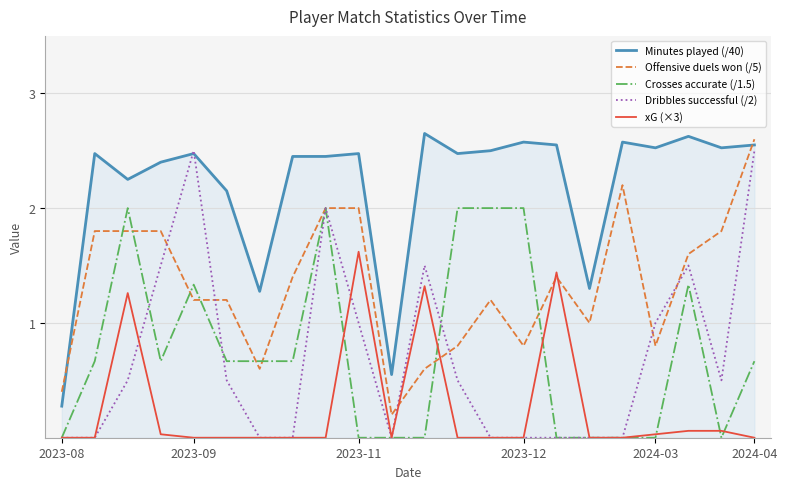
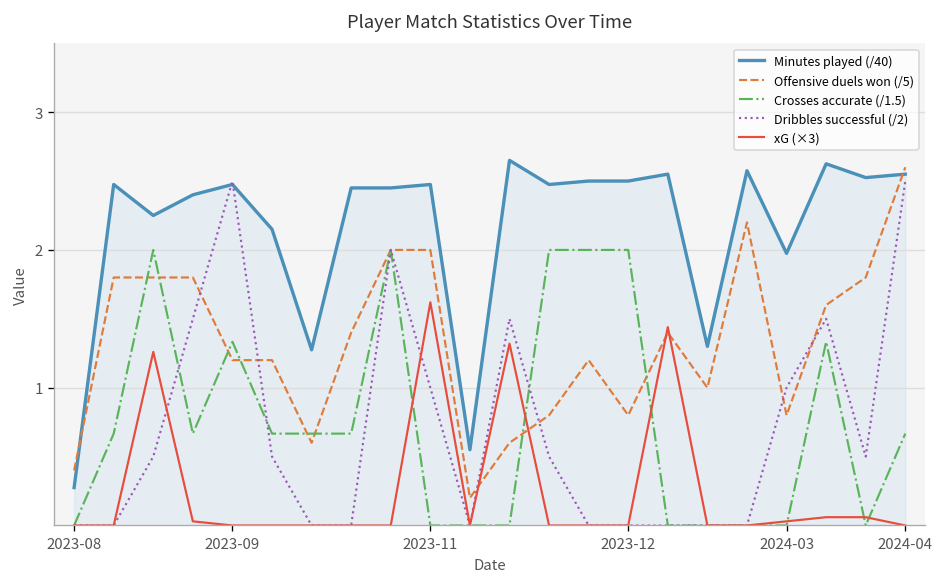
  {
    "Minutes played (/40)": {
      "2023-08": 0.28,
      "2023-09": 2.48,
      "2023-11": 2.48,
-     "2023-12": 2.58,
-     "2024-03": 2.53,
+     "2023-12": 2.50,
+     "2024-03": 1.98,
      "2024-04": 2.55
    },
    "Crosses accurate (/1.5)": {
      "2023-09": 1.33,
      "2023-11": 0.00,
      "2023-12": 2.00,
      "2024-03": 0.00,
      "2024-04": 0.67
    },
    "Dribbles successful (/2)": {
      "2023-09": 2.50,
      "2023-11": 1.00,
      "2024-03": 1.00,
      "2024-04": 2.50
    }
  }
